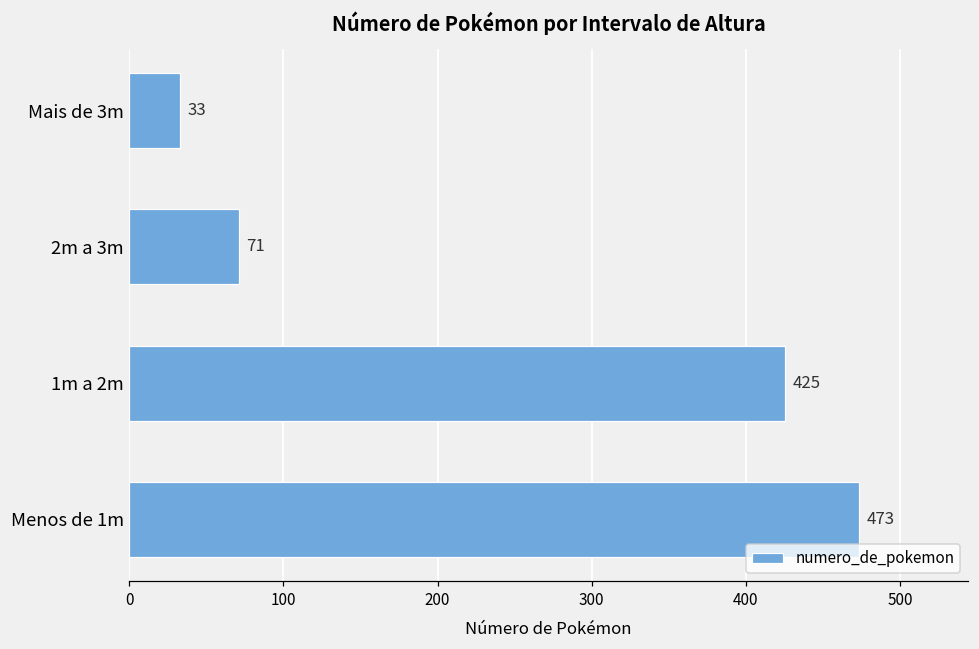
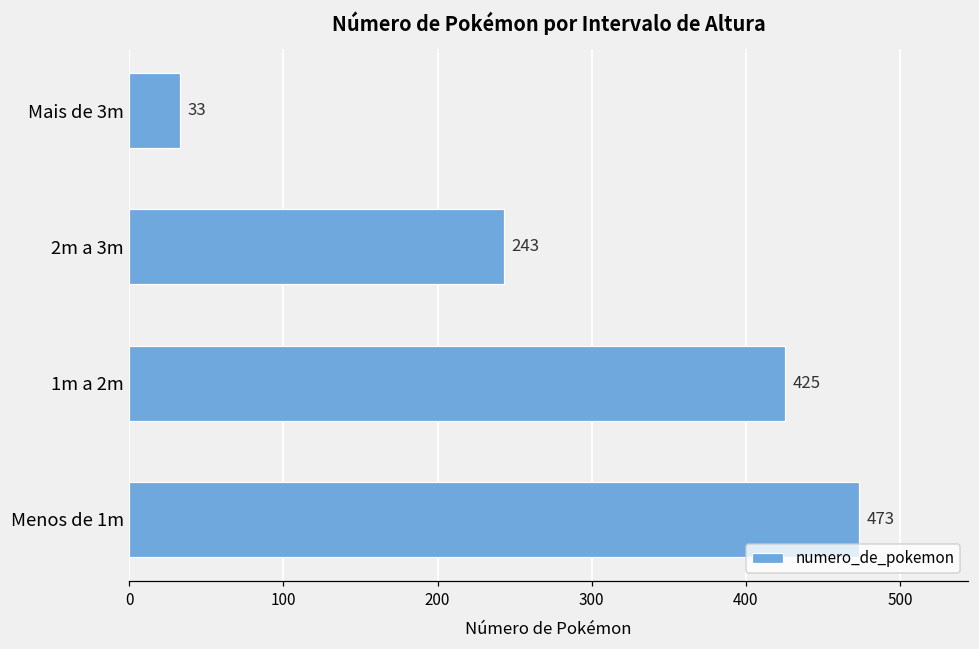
  {
    "Mais de 3m": 33,
-   "2m a 3m": 71,
+   "2m a 3m": 243,
    "1m a 2m": 425,
    "Menos de 1m": 473
  }
